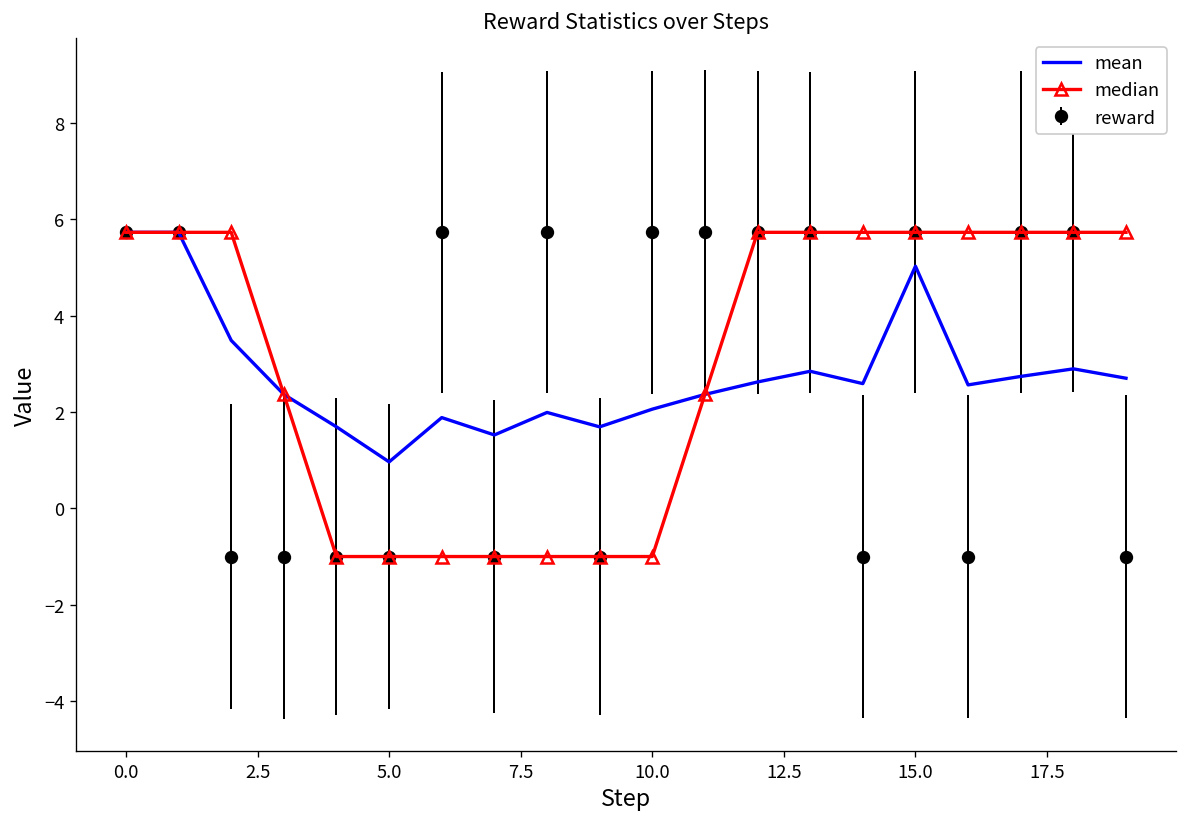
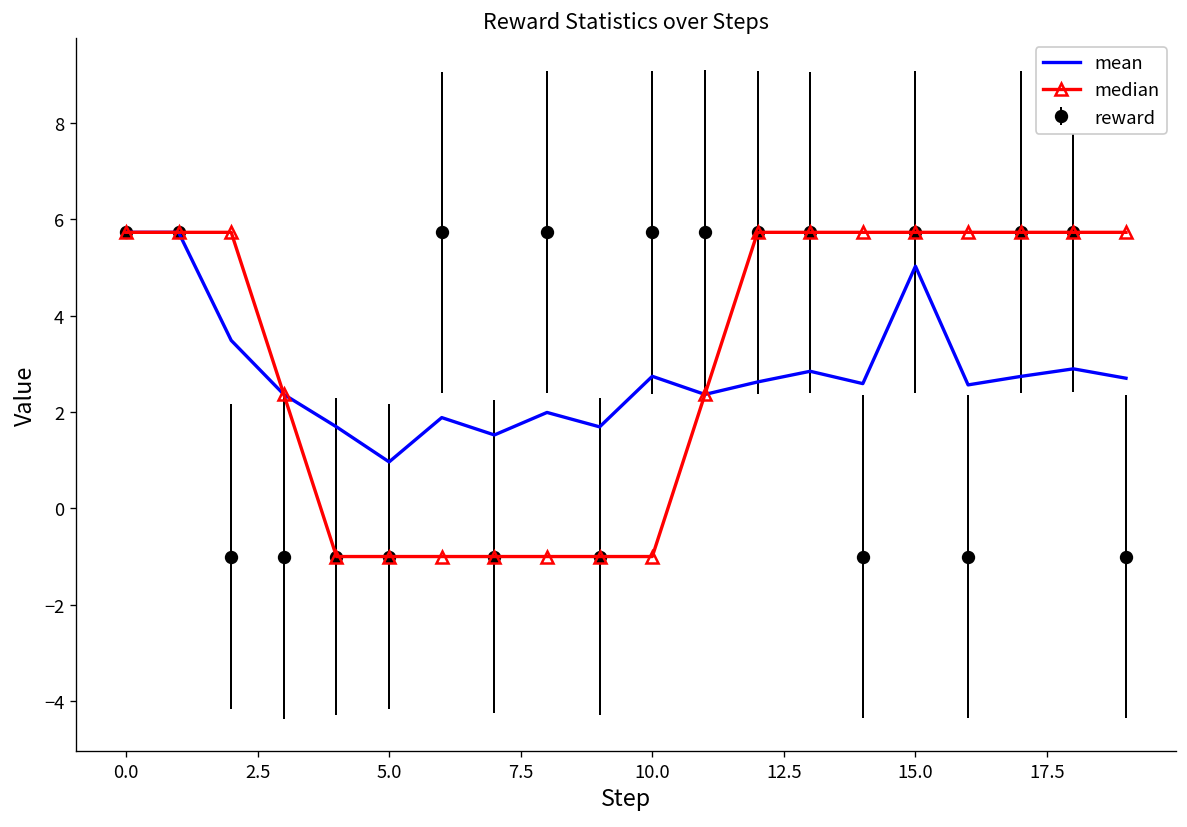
  {
    "mean": {
      "5.0": 1.0,
-     "10.0": 2.1,
+     "10.0": 2.7,
      "15.0": 5.0
    },
    "median": {
      "10.0": -1.0
    }
  }
